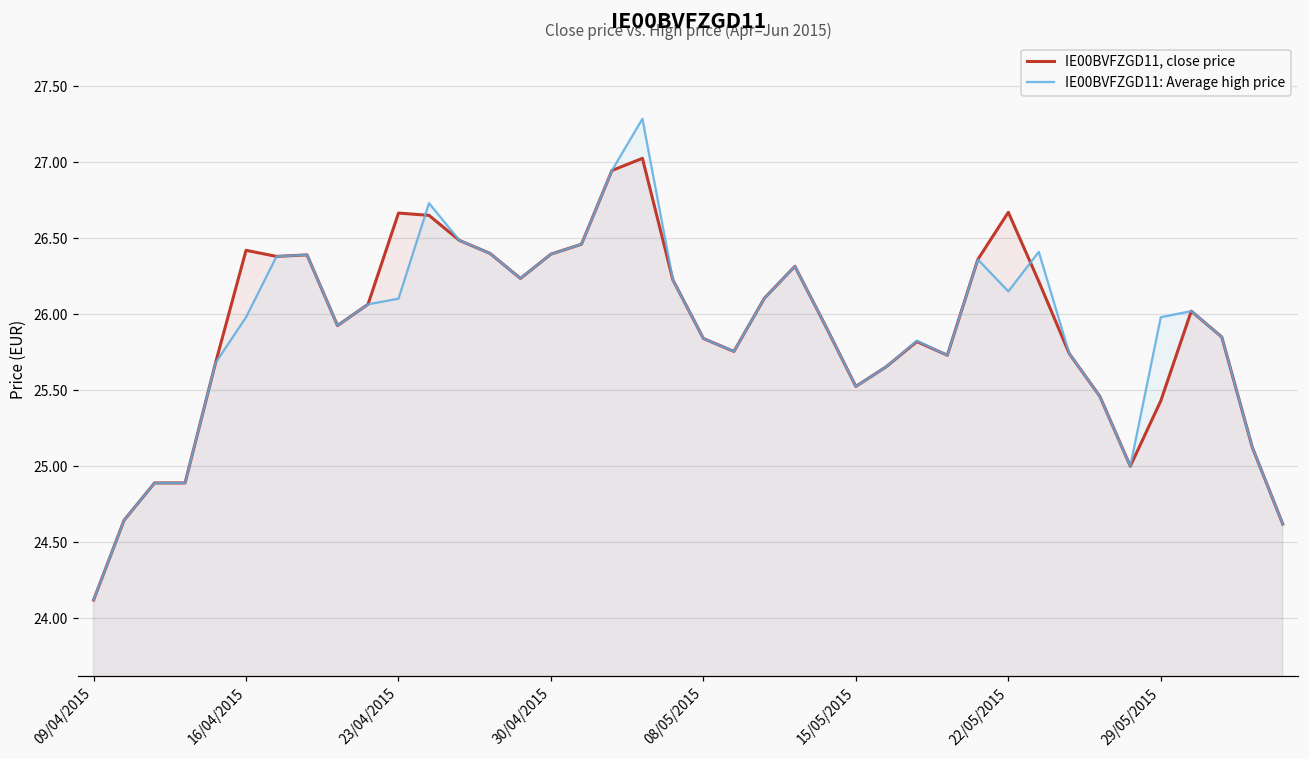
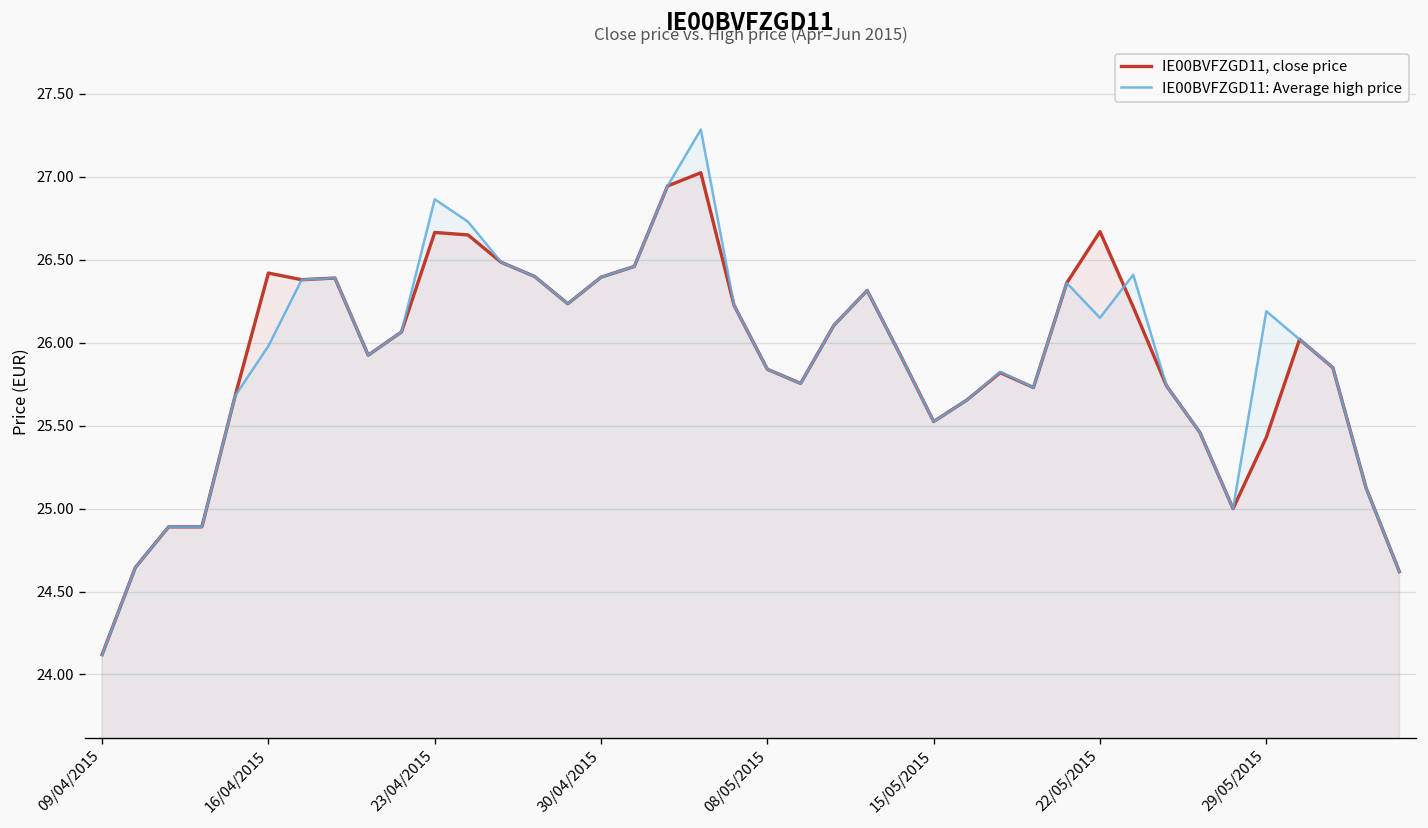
  {
    "IE00BVFZGD11, close price": {
      "16/04/2015": 26.42,
      "23/04/2015": 26.67,
      "22/05/2015": 26.67,
      "29/05/2015": 25.43
    },
    "IE00BVFZGD11: Average high price": {
      "16/04/2015": 25.98,
-     "23/04/2015": 26.10,
+     "23/04/2015": 26.87,
      "22/05/2015": 26.15,
-     "29/05/2015": 25.98
+     "29/05/2015": 26.19
    }
  }
